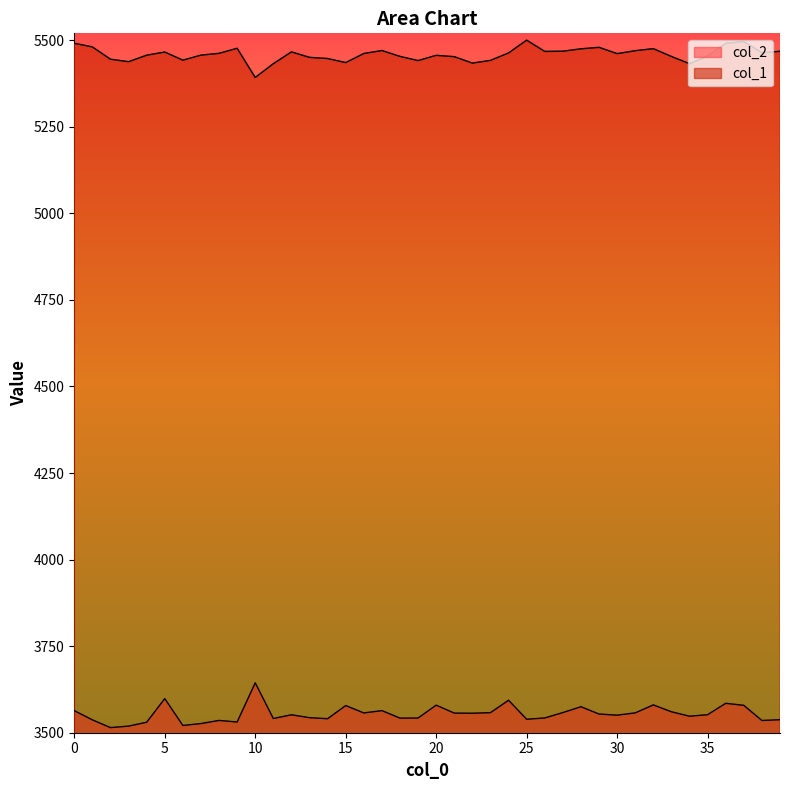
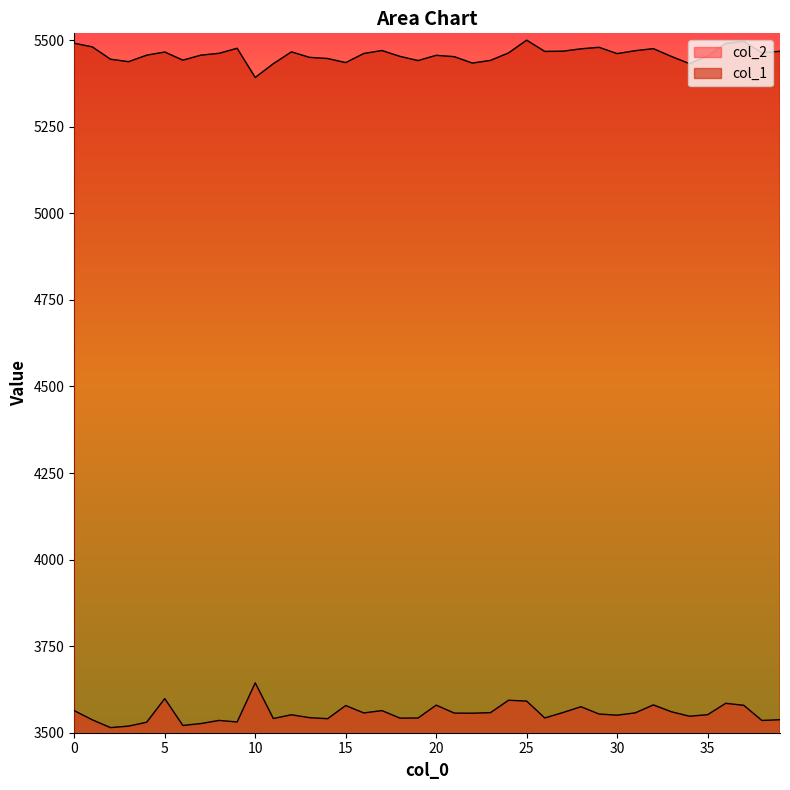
  {
    "col_2": {
      "0": 3560,
      "5": 3600,
      "10": 3640,
      "15": 3580,
      "20": 3580,
-     "25": 3540,
+     "25": 3590,
      "30": 3550,
      "35": 3550
    },
    "col_1": {
      "0": 5490,
      "5": 5470,
      "10": 5390,
      "15": 5440,
      "20": 5460,
      "25": 5500,
      "30": 5460
    }
  }
